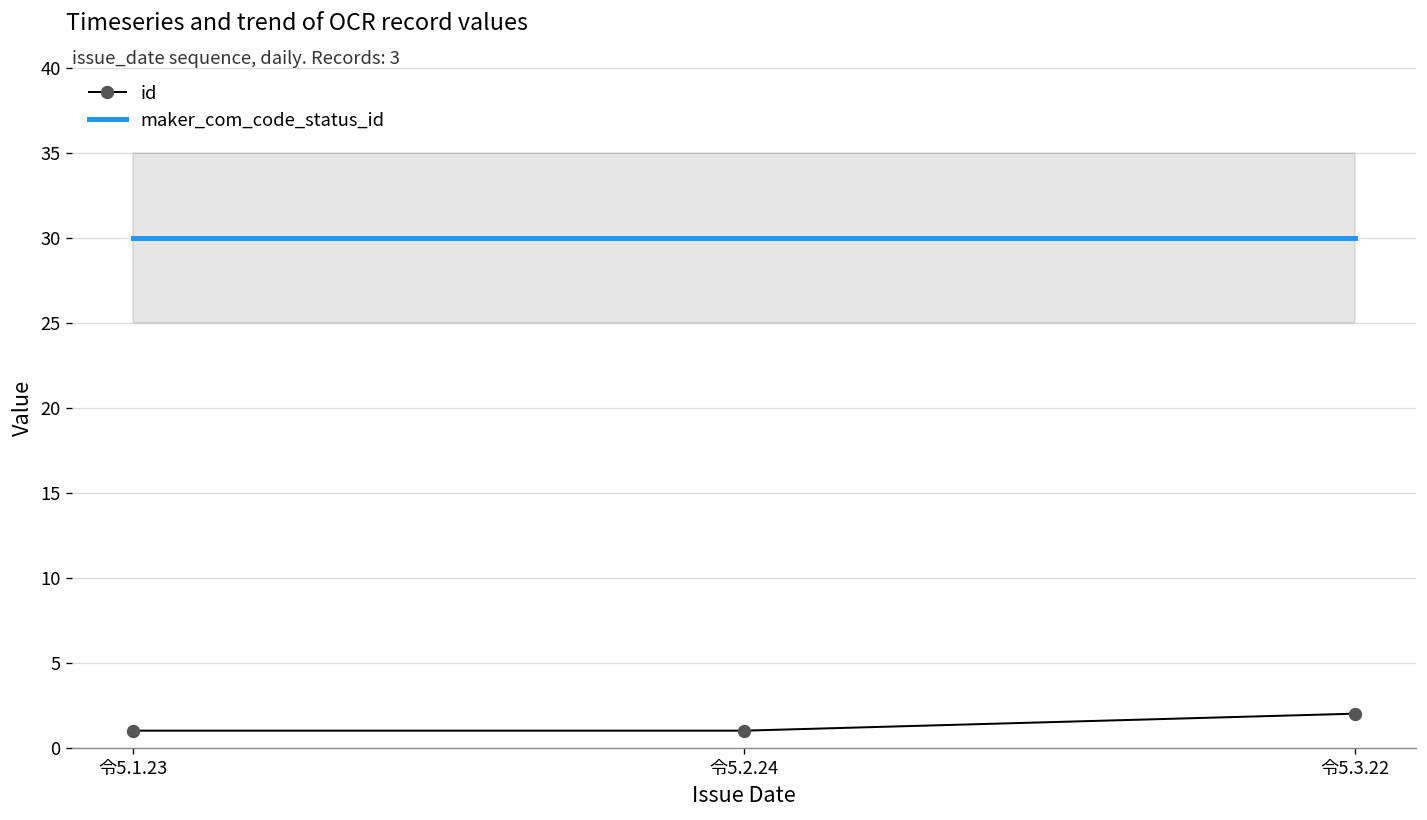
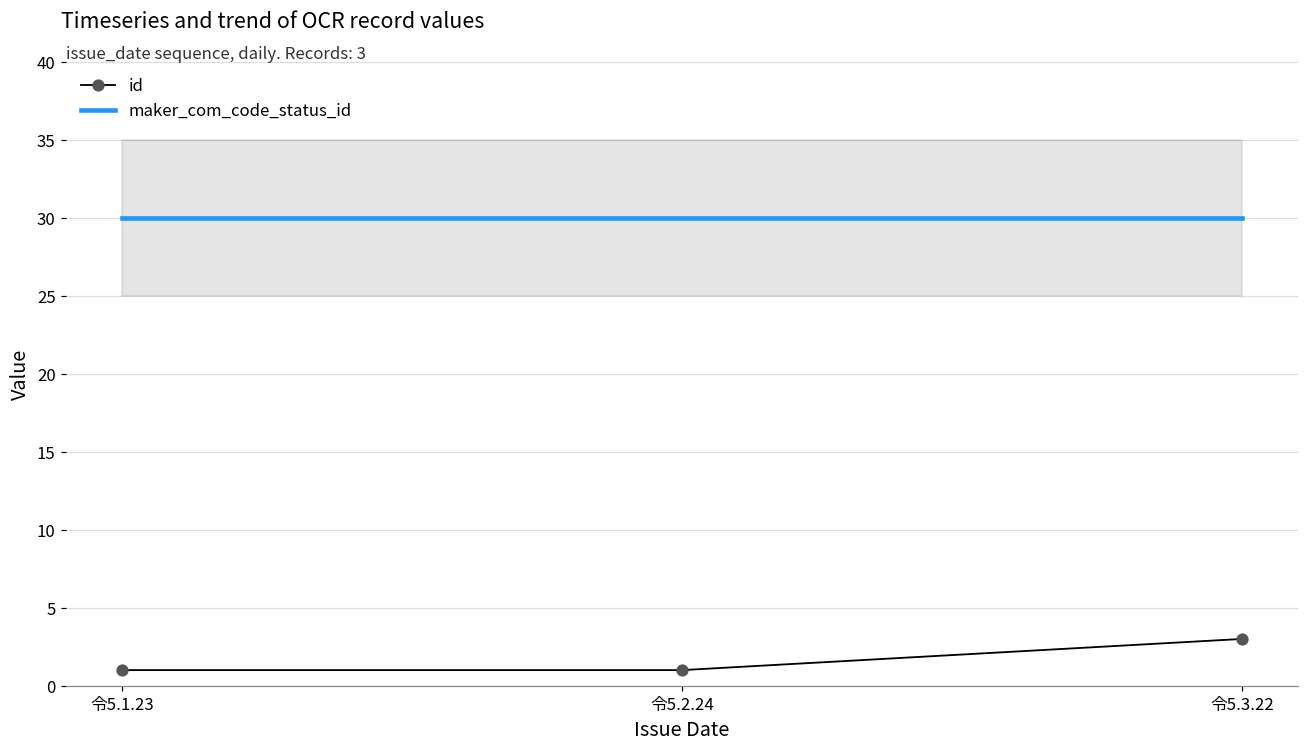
  {
    "id": {
      "令5.1.23": 1,
      "令5.2.24": 1,
-     "令5.3.22": 2
+     "令5.3.22": 3
    },
    "maker_com_code_status_id": {
      "令5.1.23": 30,
      "令5.2.24": 30,
      "令5.3.22": 30
    }
  }
